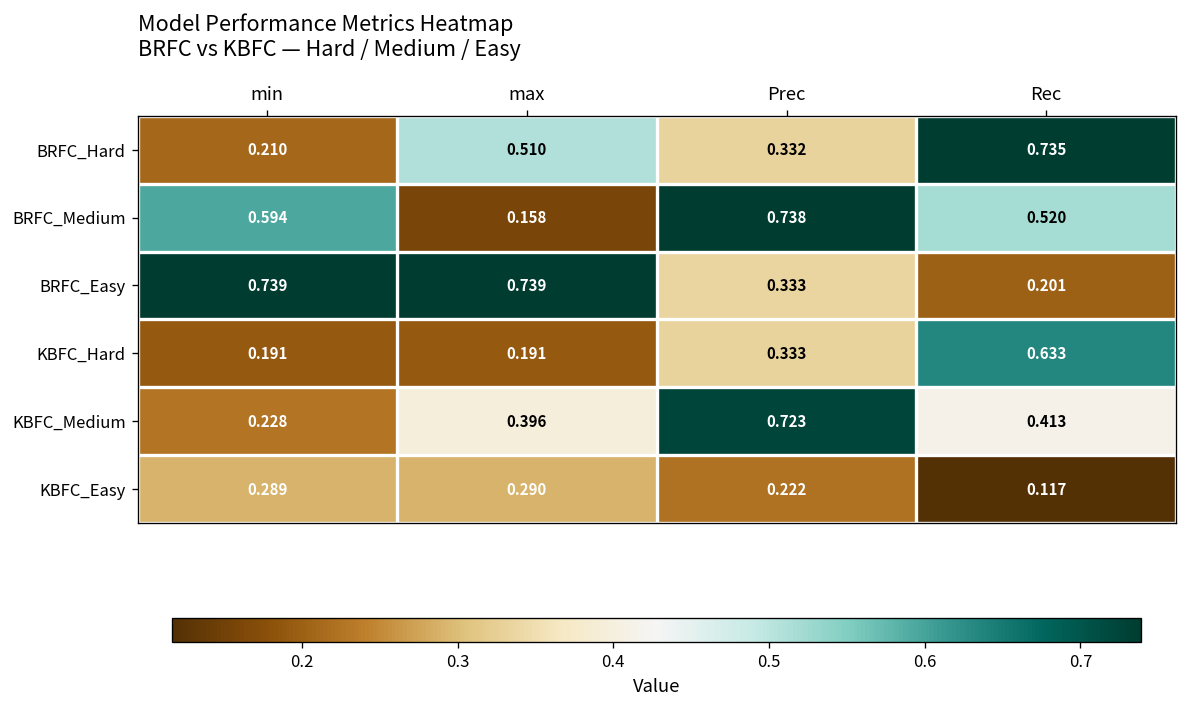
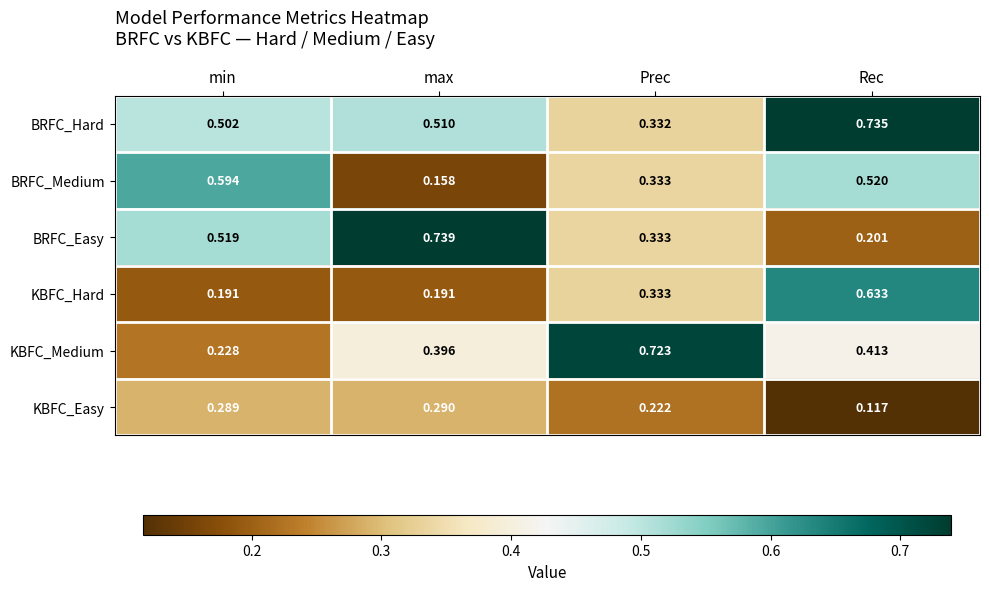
  {
    "BRFC_Hard": {
-     "min": 0.210,
+     "min": 0.502,
      "max": 0.510,
      "Prec": 0.332,
      "Rec": 0.735
    },
    "BRFC_Medium": {
      "min": 0.594,
      "max": 0.158,
-     "Prec": 0.738,
+     "Prec": 0.333,
      "Rec": 0.520
    },
    "BRFC_Easy": {
-     "min": 0.739,
+     "min": 0.519,
      "max": 0.739,
      "Prec": 0.333,
      "Rec": 0.201
    },
    "KBFC_Hard": {
      "min": 0.191,
      "max": 0.191,
      "Prec": 0.333,
      "Rec": 0.633
    },
    "KBFC_Medium": {
      "min": 0.228,
      "max": 0.396,
      "Prec": 0.723,
      "Rec": 0.413
    },
    "KBFC_Easy": {
      "min": 0.289,
      "max": 0.290,
      "Prec": 0.222,
      "Rec": 0.117
    }
  }
